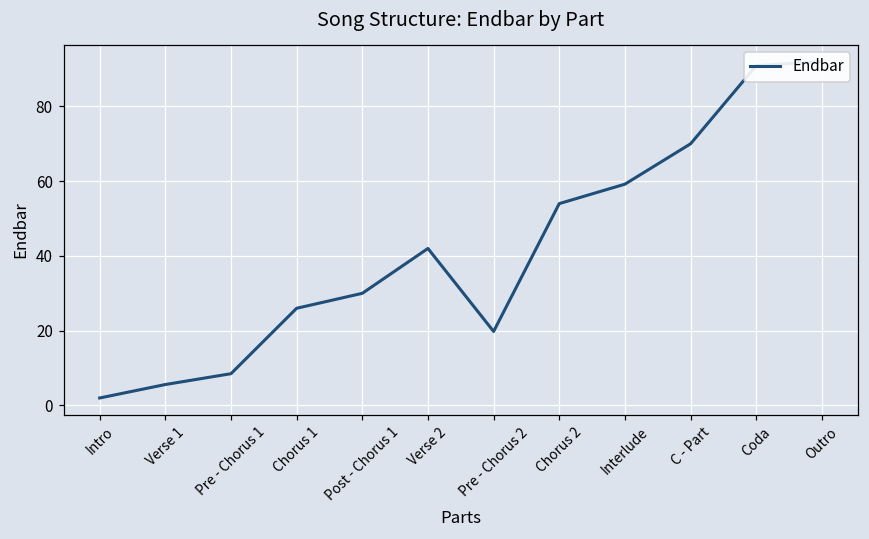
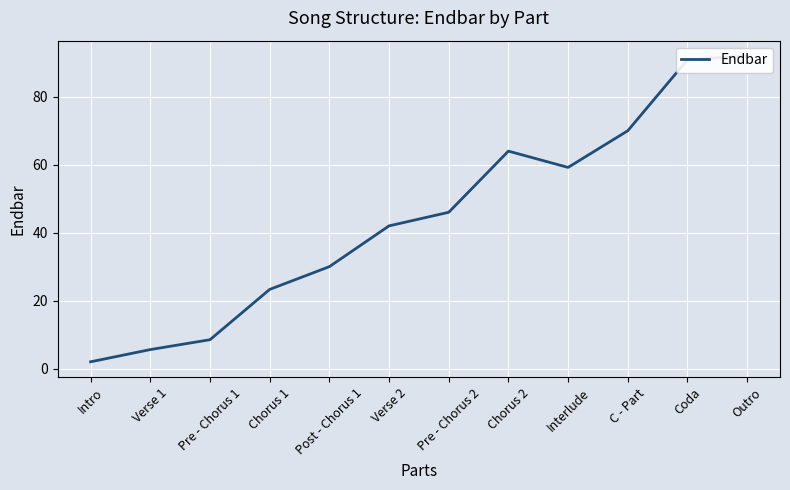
  {
    "Intro": 2,
    "Verse 1": 6,
    "Pre - Chorus 1": 9,
-   "Chorus 1": 26,
+   "Chorus 1": 23,
    "Post - Chorus 1": 30,
    "Verse 2": 42,
-   "Pre - Chorus 2": 20,
-   "Chorus 2": 54,
+   "Pre - Chorus 2": 46,
+   "Chorus 2": 64,
    "Interlude": 59,
    "C - Part": 70
  }
